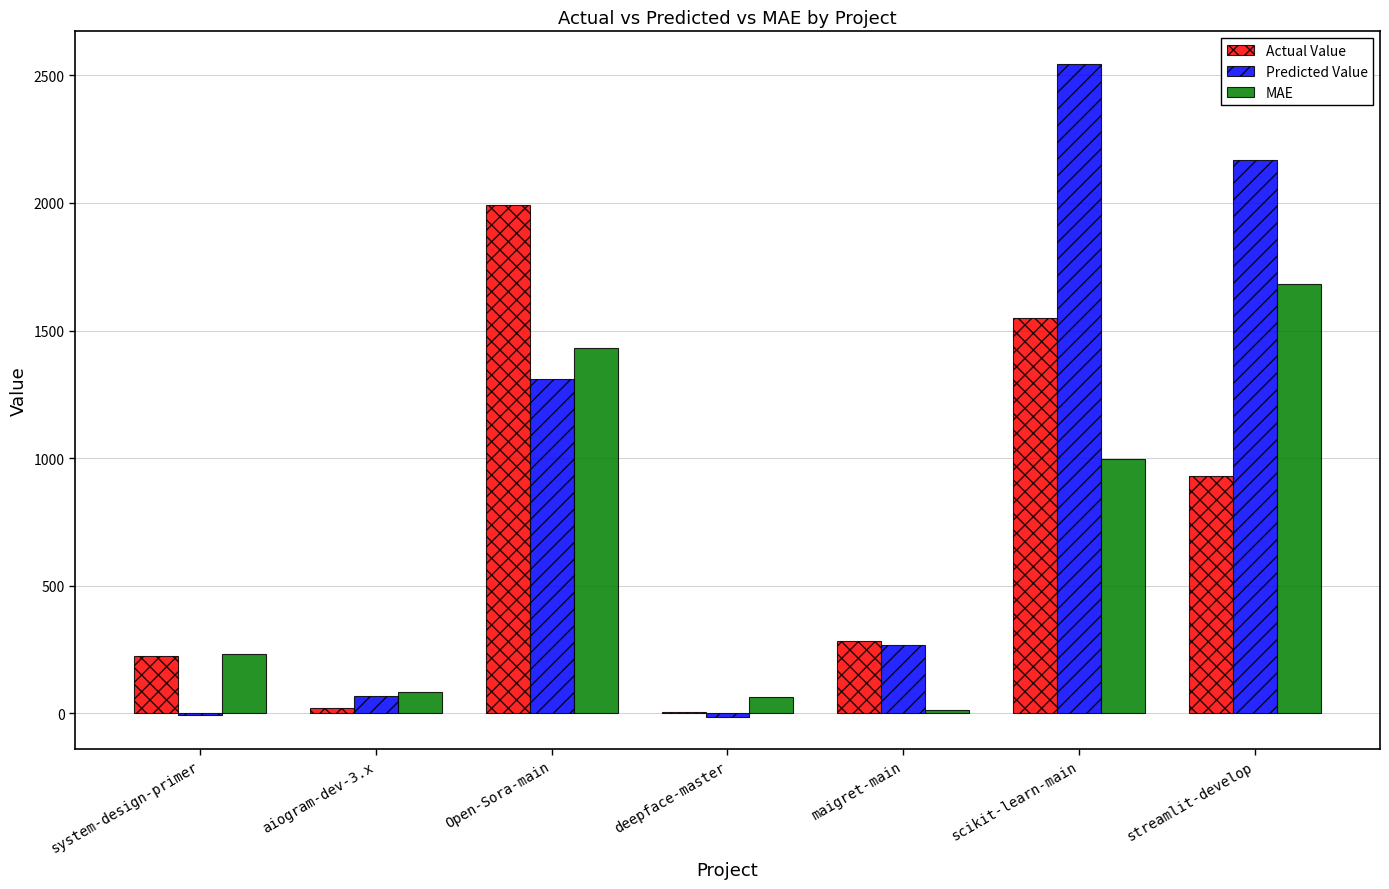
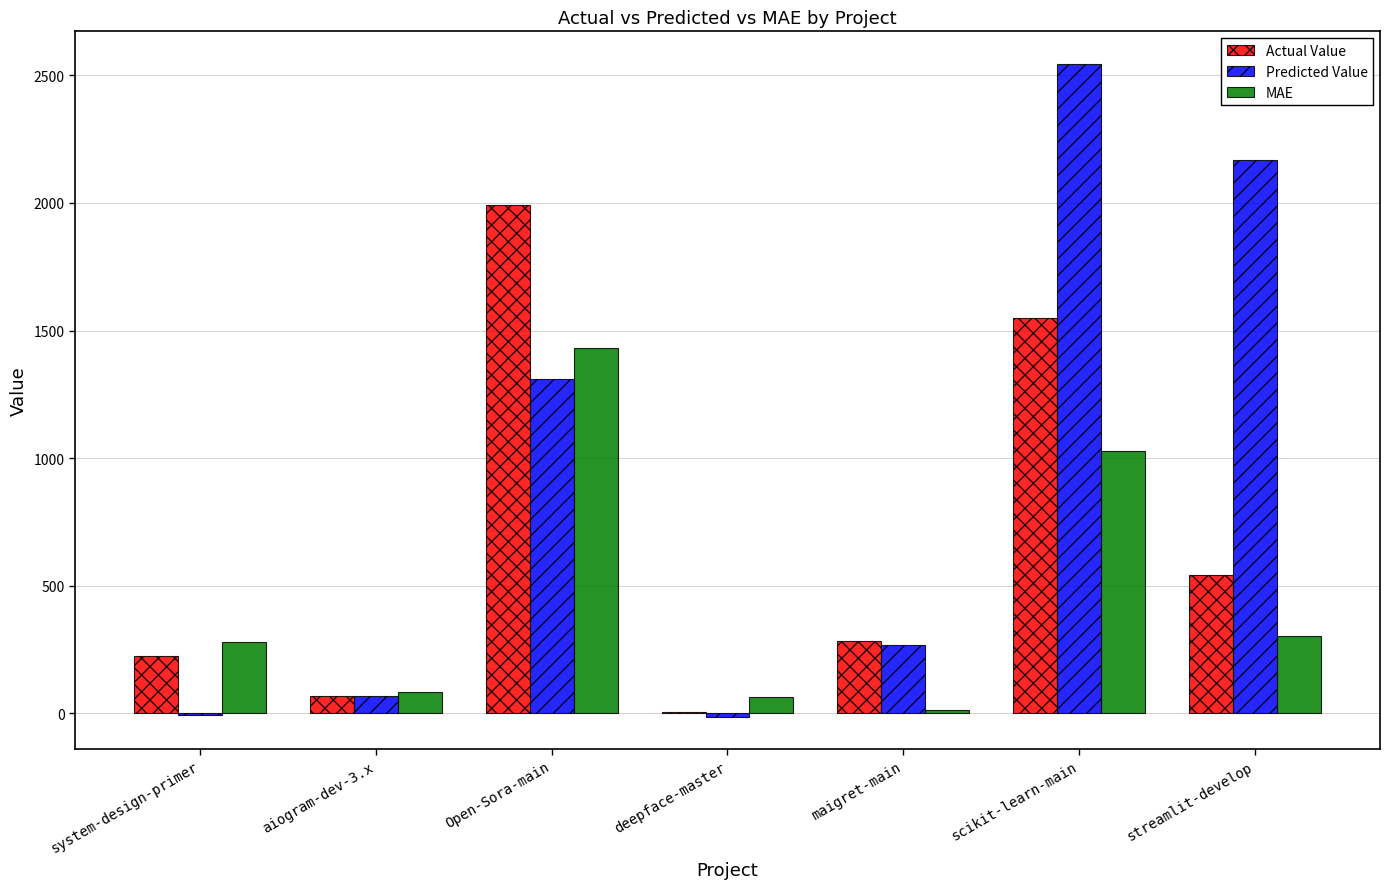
  {
    "Actual Value": {
      "system-design-primer": 220,
-     "aiogram-dev-3.x": 20,
+     "aiogram-dev-3.x": 70,
      "Open-Sora-main": 1990,
      "maigret-main": 280,
      "scikit-learn-main": 1550,
-     "streamlit-develop": 930
+     "streamlit-develop": 540
    },
    "Predicted Value": {
      "aiogram-dev-3.x": 70,
      "Open-Sora-main": 1310,
      "deepface-master": -10,
      "maigret-main": 270,
      "scikit-learn-main": 2540,
      "streamlit-develop": 2170
    },
    "MAE": {
-     "system-design-primer": 230,
+     "system-design-primer": 280,
      "aiogram-dev-3.x": 80,
      "Open-Sora-main": 1430,
      "deepface-master": 60,
      "maigret-main": 10,
-     "scikit-learn-main": 1000,
-     "streamlit-develop": 1680
+     "scikit-learn-main": 1030,
+     "streamlit-develop": 300
    }
  }
